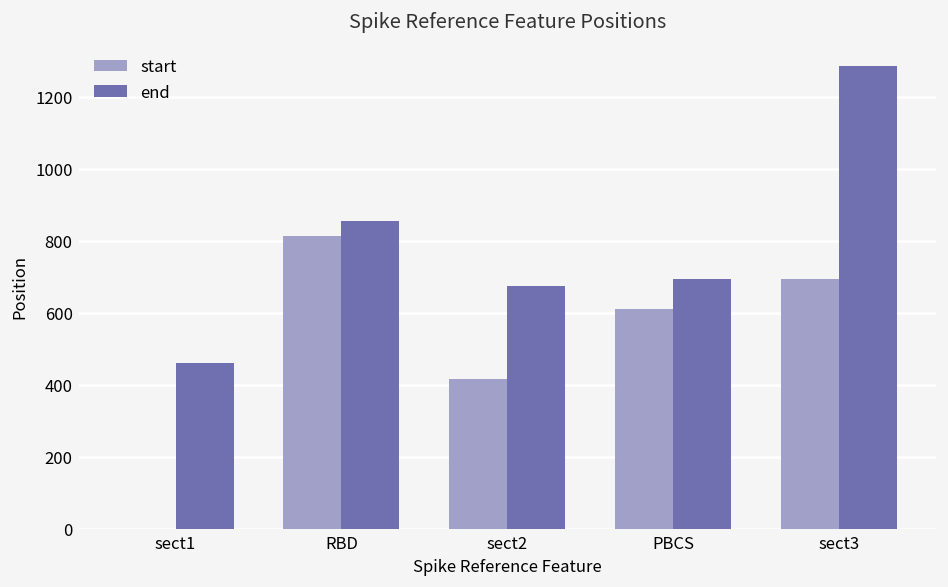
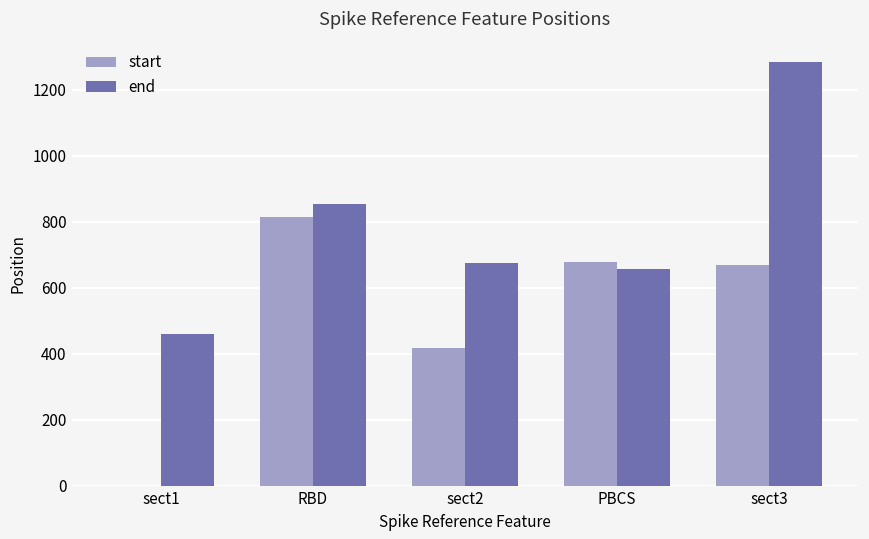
  {
    "start": {
      "sect1": 0,
      "RBD": 810,
      "sect2": 420,
-     "PBCS": 610,
-     "sect3": 700
+     "PBCS": 680,
+     "sect3": 670
    },
    "end": {
      "sect1": 460,
      "RBD": 860,
      "sect2": 680,
-     "PBCS": 690,
+     "PBCS": 660,
      "sect3": 1290
    }
  }
